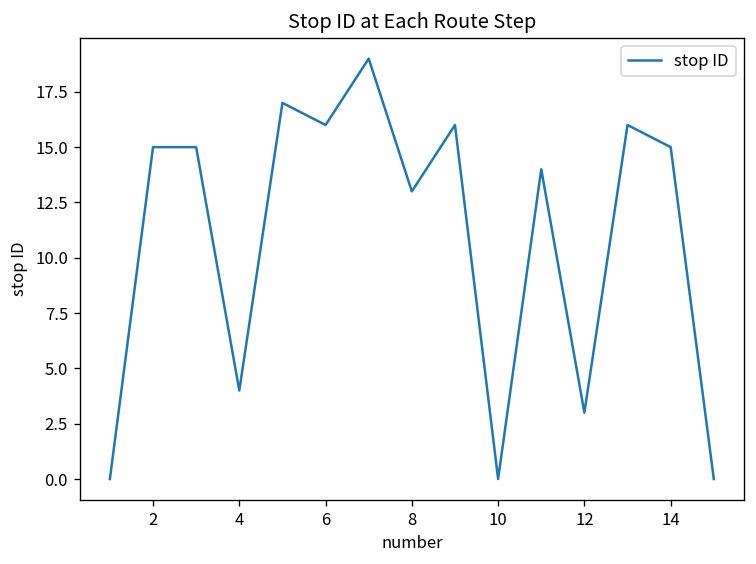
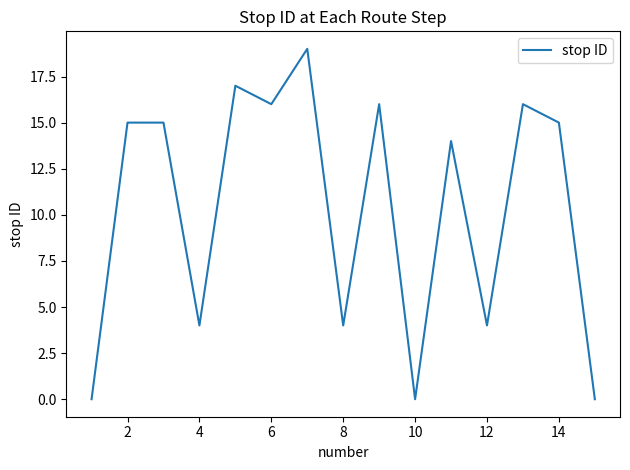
  {
    "2": 15,
    "4": 4,
    "6": 16,
-   "8": 13,
+   "8": 4,
    "10": 0,
-   "12": 3,
+   "12": 4,
    "14": 15
  }
